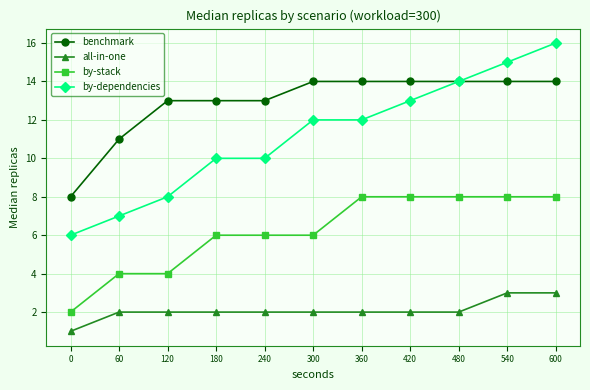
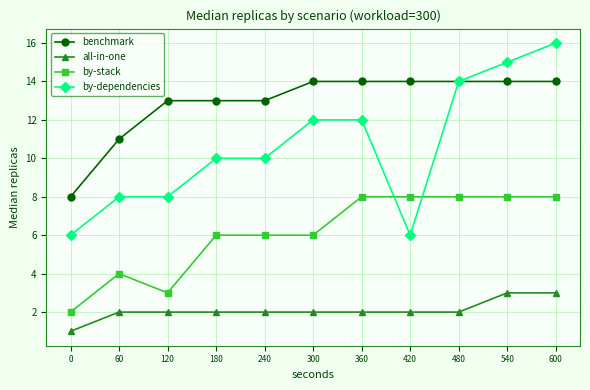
  {
    "benchmark": {
      "0": 8,
      "60": 11,
      "120": 13,
      "180": 13,
      "240": 13,
      "300": 14,
      "360": 14,
      "420": 14,
      "540": 14,
      "600": 14
    },
    "all-in-one": {
      "0": 1,
      "60": 2,
      "120": 2,
      "180": 2,
      "240": 2,
      "300": 2,
      "360": 2,
      "420": 2,
      "480": 2,
      "540": 3,
      "600": 3
    },
    "by-stack": {
      "0": 2,
      "60": 4,
-     "120": 4,
+     "120": 3,
      "180": 6,
      "240": 6,
      "300": 6,
      "360": 8,
      "420": 8,
      "480": 8,
      "540": 8,
      "600": 8
    },
    "by-dependencies": {
      "0": 6,
-     "60": 7,
+     "60": 8,
      "120": 8,
      "180": 10,
      "240": 10,
      "300": 12,
      "360": 12,
-     "420": 13,
+     "420": 6,
      "540": 15,
      "600": 16
    }
  }
